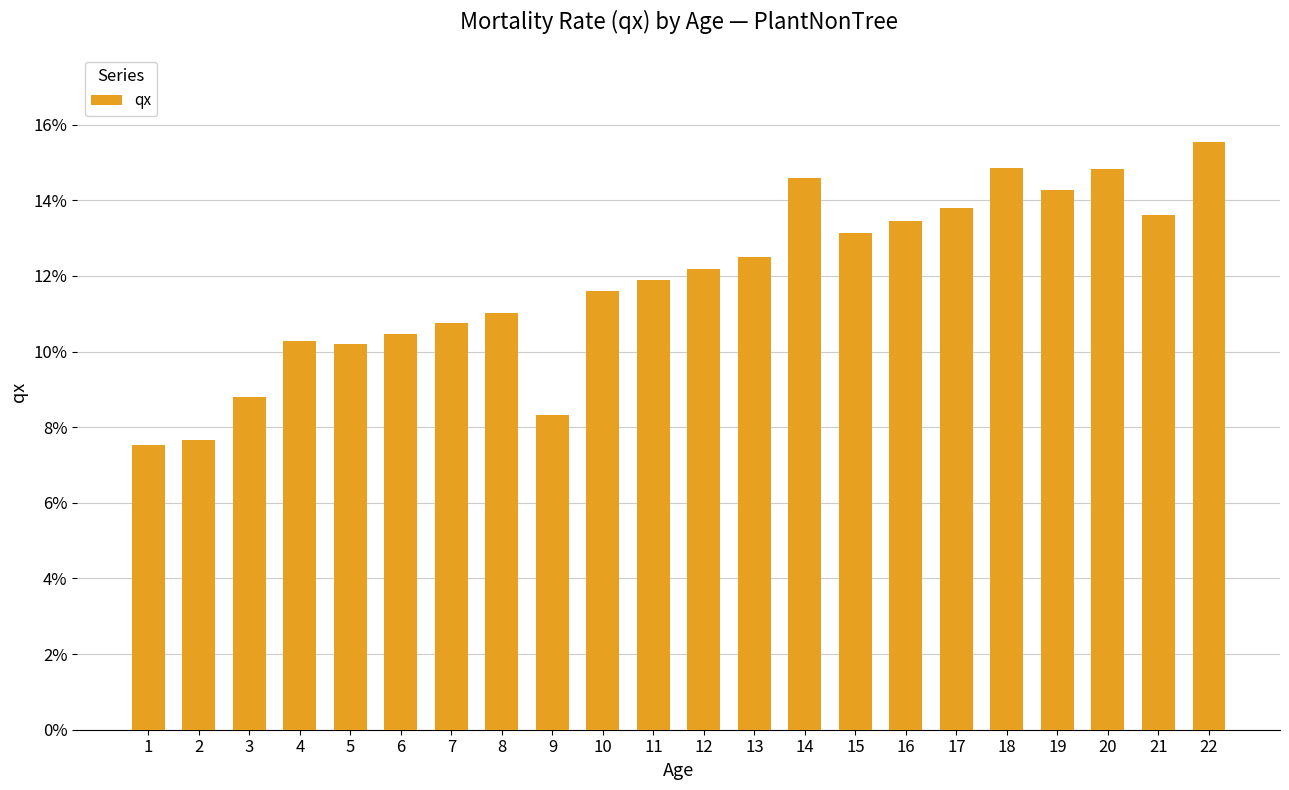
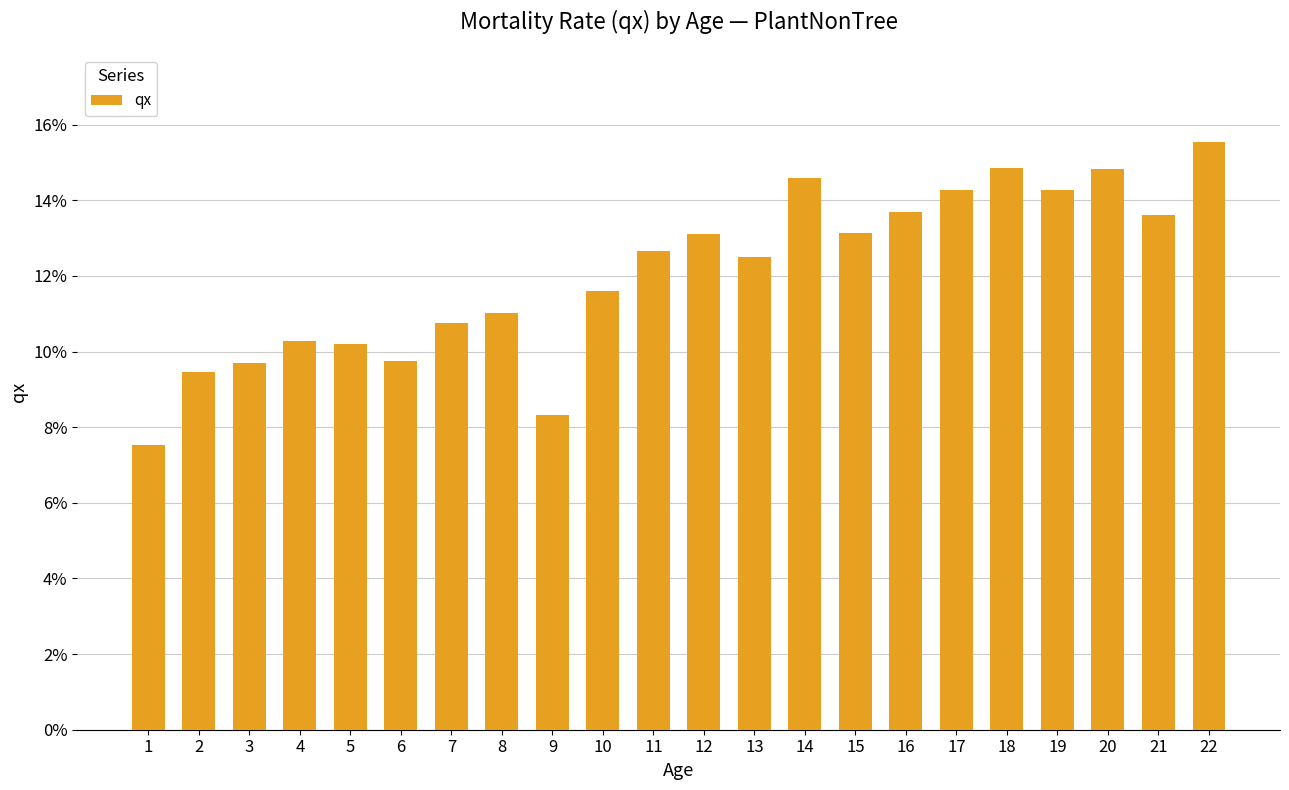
  {
    "1": "7.5%",
-   "2": "7.7%",
-   "3": "8.8%",
+   "2": "9.5%",
+   "3": "9.7%",
    "4": "10.3%",
    "5": "10.2%",
-   "6": "10.5%",
+   "6": "9.7%",
    "7": "10.7%",
    "8": "11.0%",
    "9": "8.3%",
    "10": "11.6%",
-   "11": "11.9%",
-   "12": "12.2%",
+   "11": "12.7%",
+   "12": "13.1%",
    "13": "12.5%",
    "14": "14.6%",
    "15": "13.1%",
-   "16": "13.5%",
-   "17": "13.8%",
+   "16": "13.7%",
+   "17": "14.3%",
    "18": "14.9%",
    "19": "14.3%",
    "20": "14.8%",
    "21": "13.6%",
    "22": "15.5%"
  }
